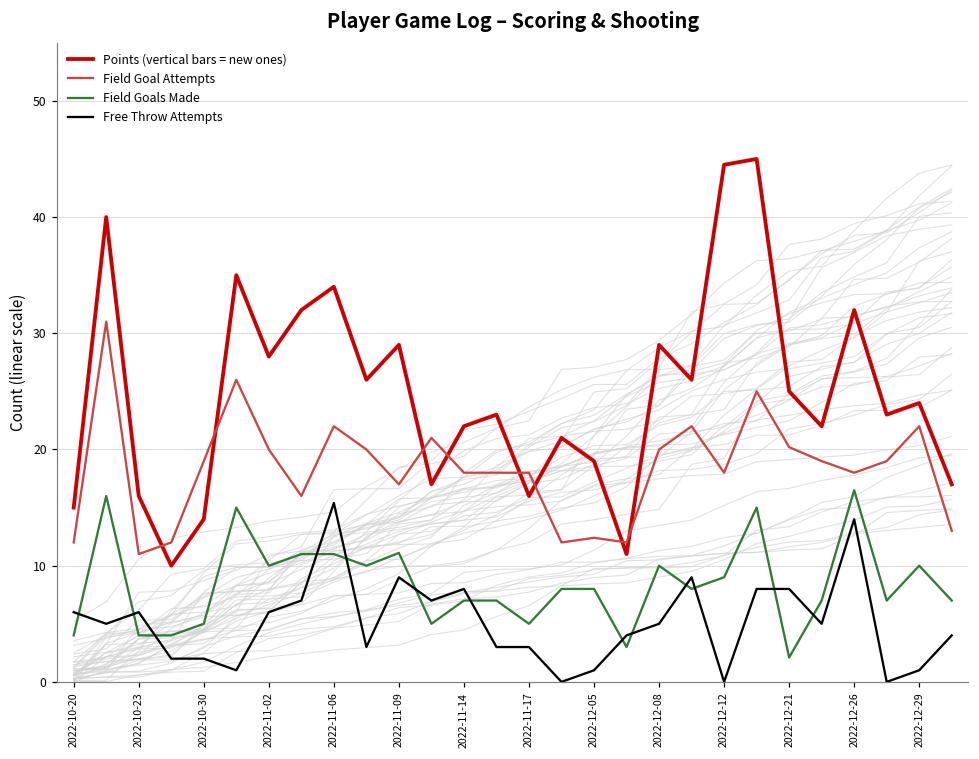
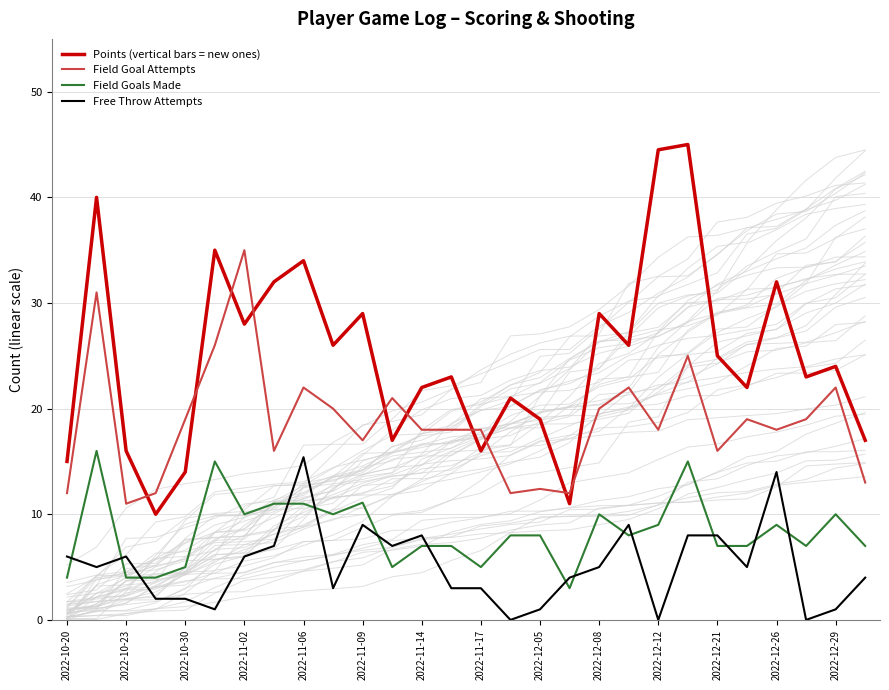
  {
    "Points (vertical bars = new ones)": {
      "2022-10-20": 15.0,
      "2022-10-23": 16.0,
      "2022-10-30": 14.0,
      "2022-11-02": 28.0,
      "2022-11-06": 34.0,
      "2022-11-09": 29.0,
      "2022-11-14": 22.0,
      "2022-12-12": 44.5,
      "2022-12-26": 32.0,
      "2022-12-29": 24.0
    },
    "Field Goal Attempts": {
      "2022-10-20": 12.0,
      "2022-10-23": 11.0,
      "2022-10-30": 19.0,
-     "2022-11-02": 20,
+     "2022-11-02": 35,
      "2022-11-06": 22.0,
      "2022-11-09": 17.0,
      "2022-12-05": 12.4,
      "2022-12-08": 20.0,
-     "2022-12-21": 20.2,
+     "2022-12-21": 16.0,
      "2022-12-29": 22.0
    },
    "Field Goals Made": {
      "2022-10-20": 4.0,
      "2022-11-09": 11.1,
      "2022-11-17": 5.0,
      "2022-12-05": 8.0,
      "2022-12-12": 9.0,
-     "2022-12-21": 2.1,
-     "2022-12-26": 16.5,
+     "2022-12-21": 7.0,
+     "2022-12-26": 9.0,
      "2022-12-29": 10.0
    },
    "Free Throw Attempts": {
      "2022-10-20": 6.0,
      "2022-10-30": 2.0,
      "2022-11-06": 15.4,
      "2022-11-09": 9.0,
      "2022-11-17": 3.0,
      "2022-12-05": 1.0,
      "2022-12-08": 5.0,
      "2022-12-12": 0.0,
      "2022-12-21": 8.0,
      "2022-12-29": 1.0
    }
  }
